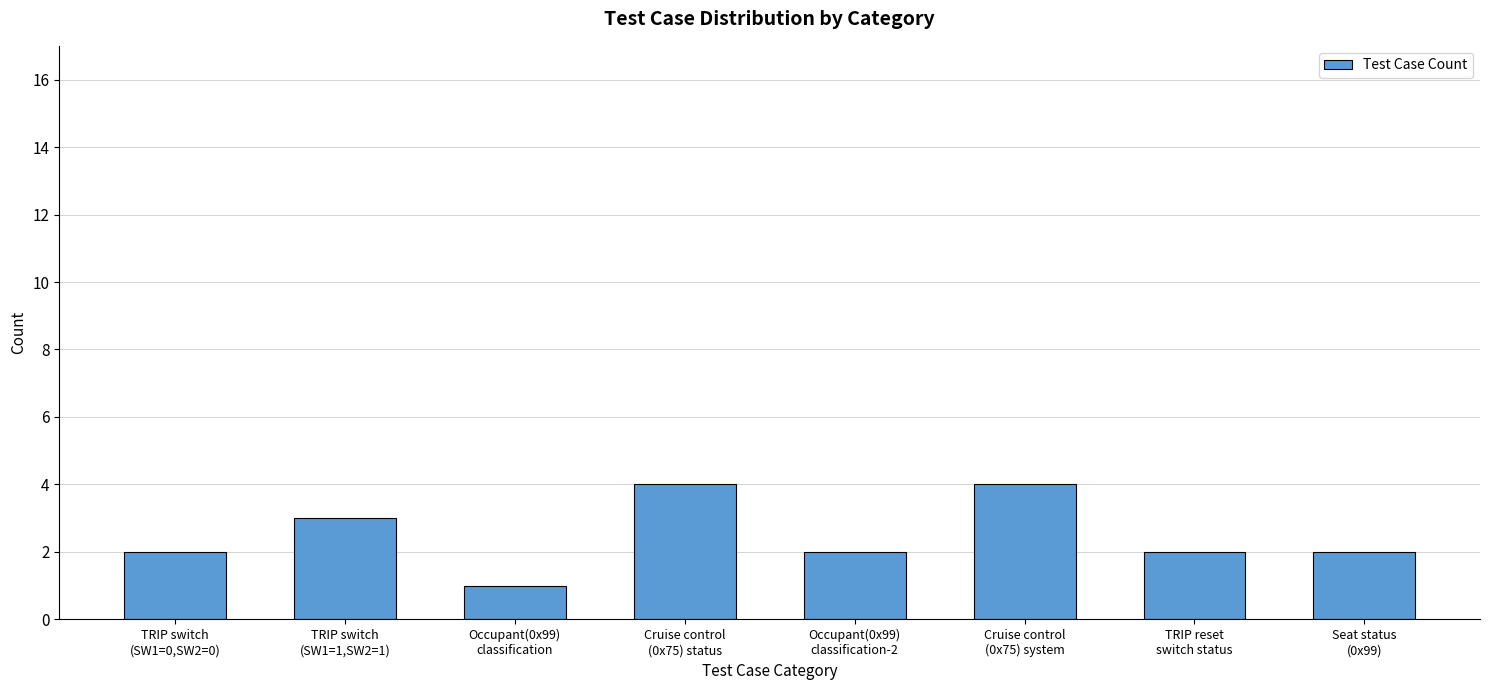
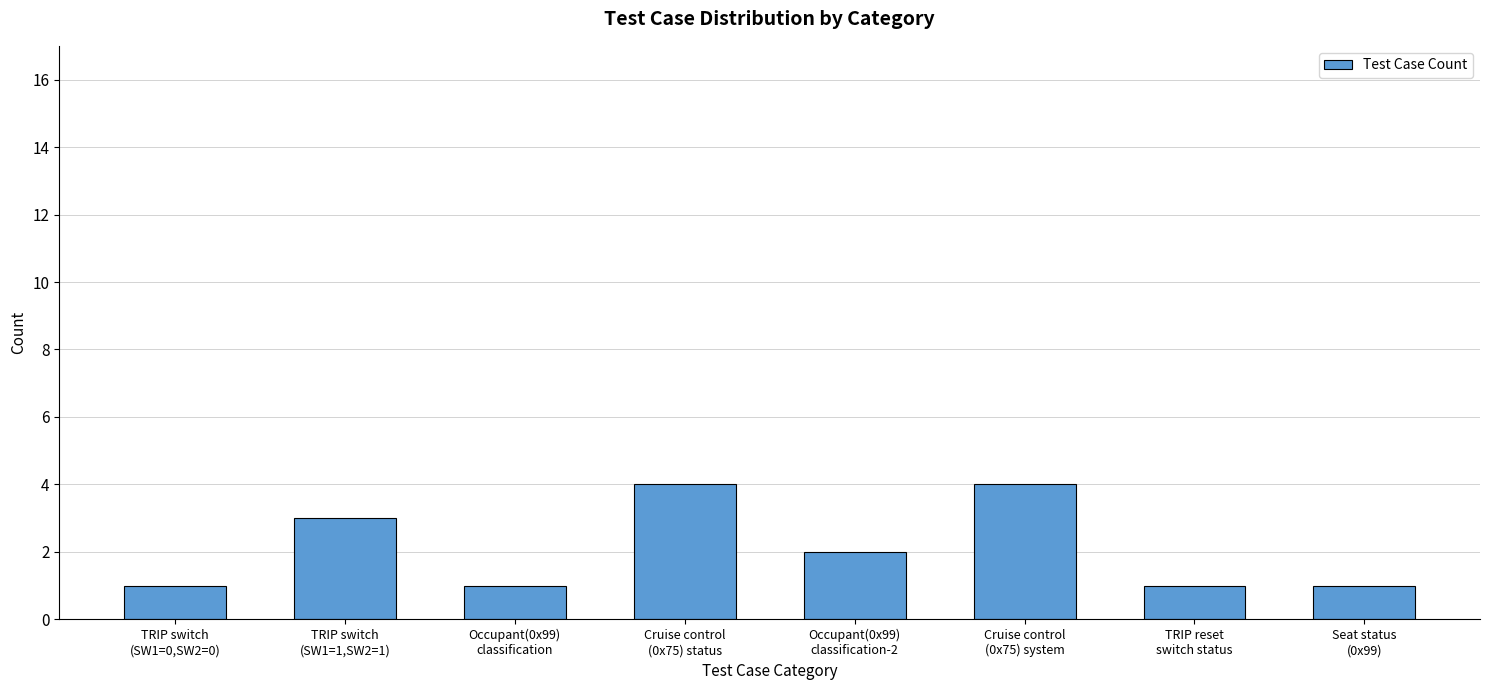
  {
-   "TRIP switch (SW1=0,SW2=0)": 2,
+   "TRIP switch (SW1=0,SW2=0)": 1,
    "TRIP switch (SW1=1,SW2=1)": 3,
    "Occupant(0x99) classification": 1,
    "Cruise control (0x75) status": 4,
    "Occupant(0x99) classification-2": 2,
    "Cruise control (0x75) system": 4,
-   "TRIP reset switch status": 2,
-   "Seat status (0x99)": 2
+   "TRIP reset switch status": 1,
+   "Seat status (0x99)": 1
  }
